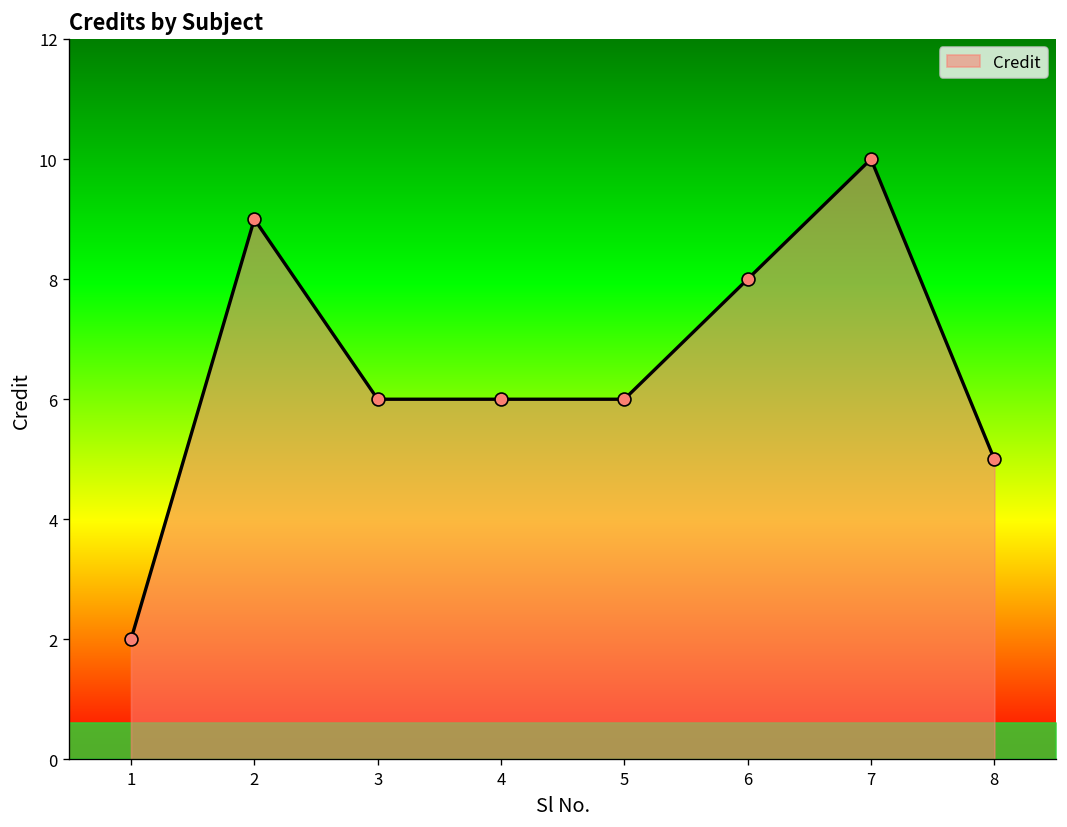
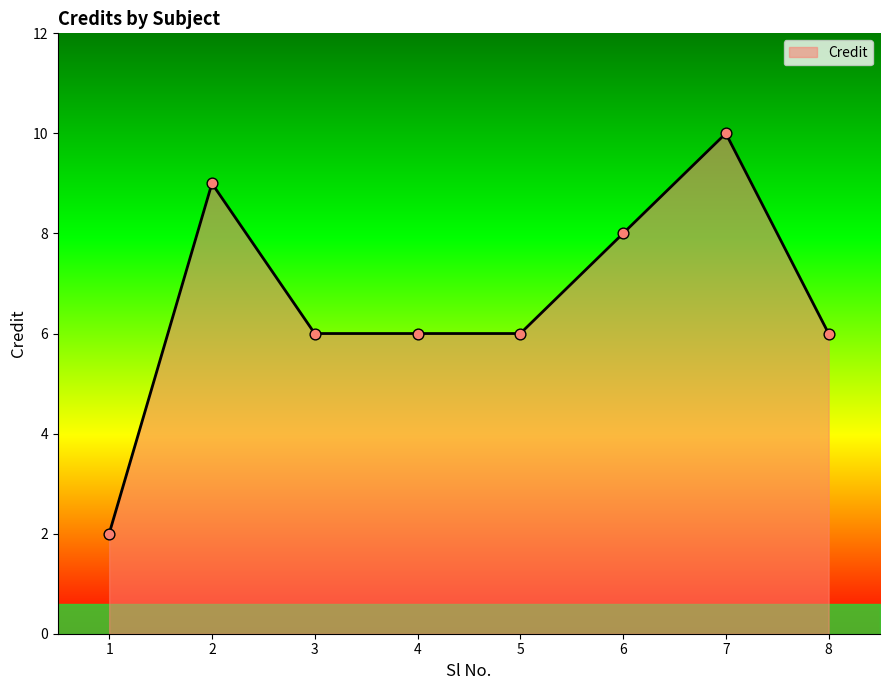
  {
    "Credit": {
      "1": 2,
      "2": 9,
      "3": 6,
      "4": 6,
      "5": 6,
      "6": 8,
      "7": 10,
-     "8": 5
+     "8": 6
    }
  }
